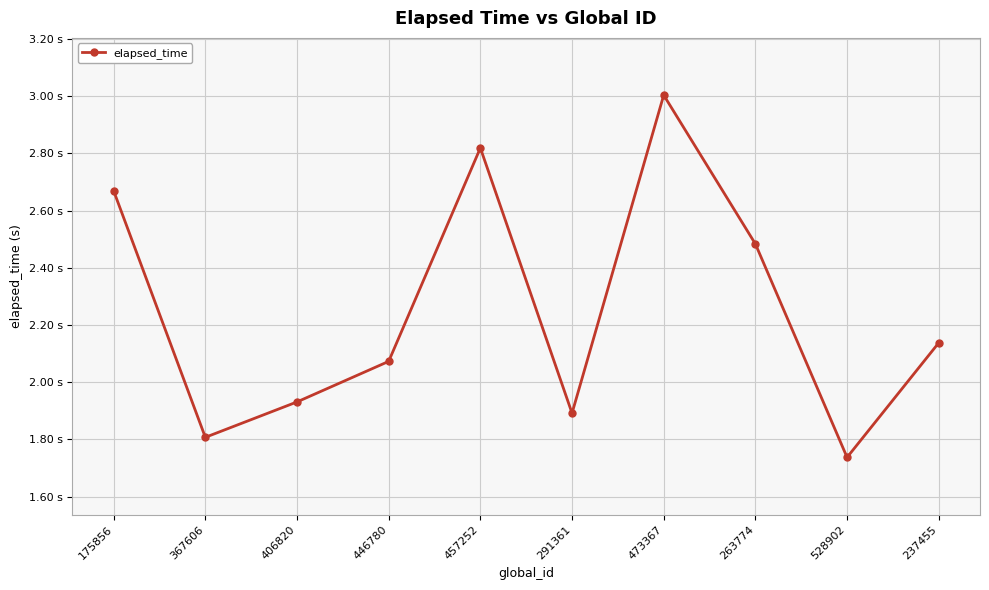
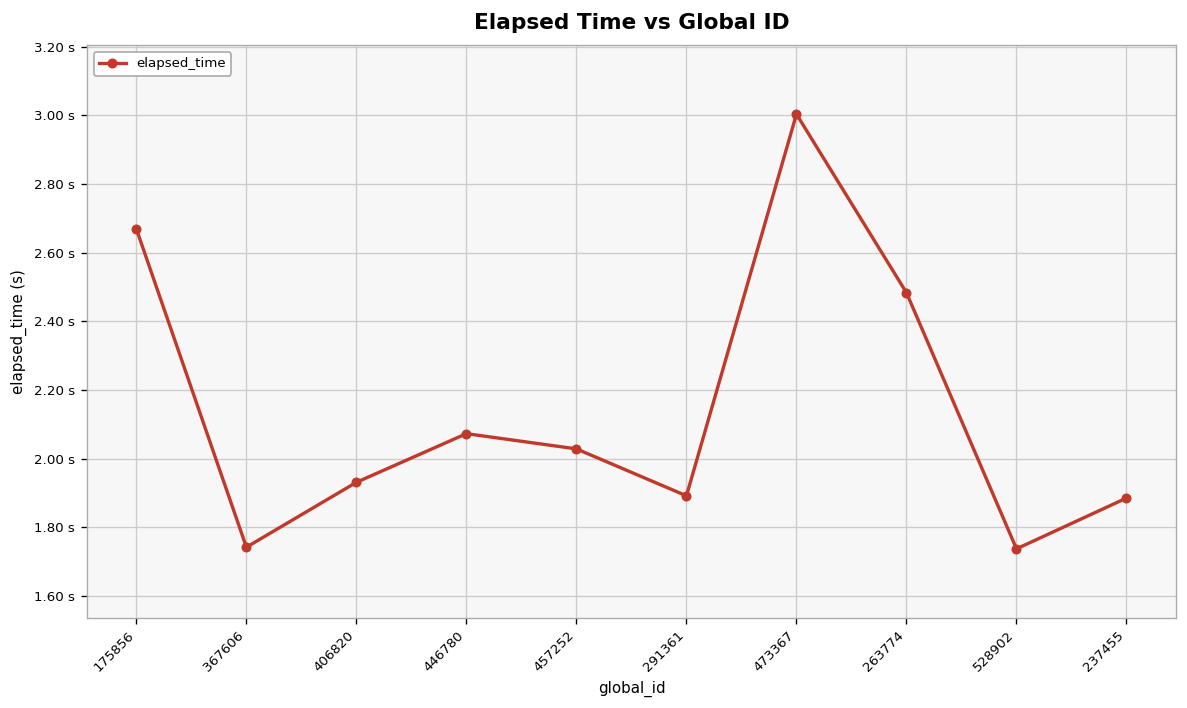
  {
    "175856": "2.67 s",
-   "367606": "1.81 s",
+   "367606": "1.74 s",
    "406820": "1.93 s",
    "446780": "2.07 s",
-   "457252": "2.82 s",
+   "457252": "2.03 s",
    "291361": "1.89 s",
    "473367": "3.00 s",
    "263774": "2.48 s",
    "528902": "1.74 s",
-   "237455": "2.14 s"
+   "237455": "1.89 s"
  }
